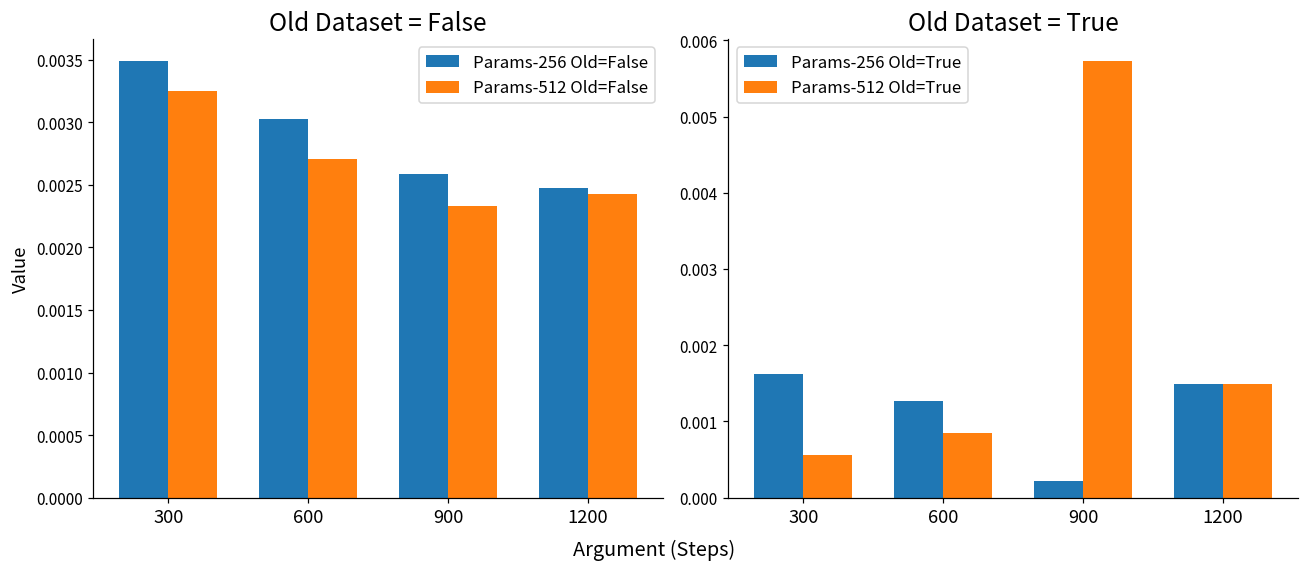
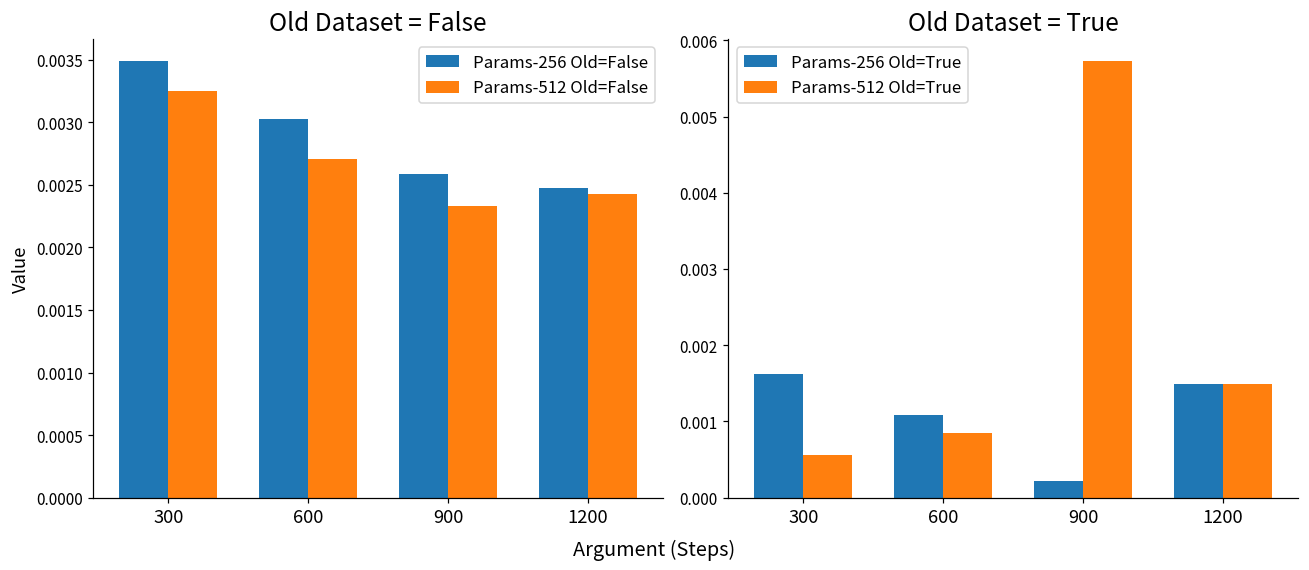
  {
    "Old Dataset = False": {
      "Params-256 Old=False": {
        "300": 0.00349,
        "600": 0.00302,
        "900": 0.00259,
        "1200": 0.00248
      },
      "Params-512 Old=False": {
        "300": 0.00325,
        "600": 0.00271,
        "900": 0.00233,
        "1200": 0.00243
      }
    },
    "Old Dataset = True": {
      "Params-256 Old=True": {
        "300": 0.0016,
-       "600": 0.0013,
+       "600": 0.0011,
        "900": 0.0002,
        "1200": 0.0015
      },
      "Params-512 Old=True": {
        "300": 0.0006,
        "600": 0.0008,
        "900": 0.0057,
        "1200": 0.0015
      }
    }
  }
